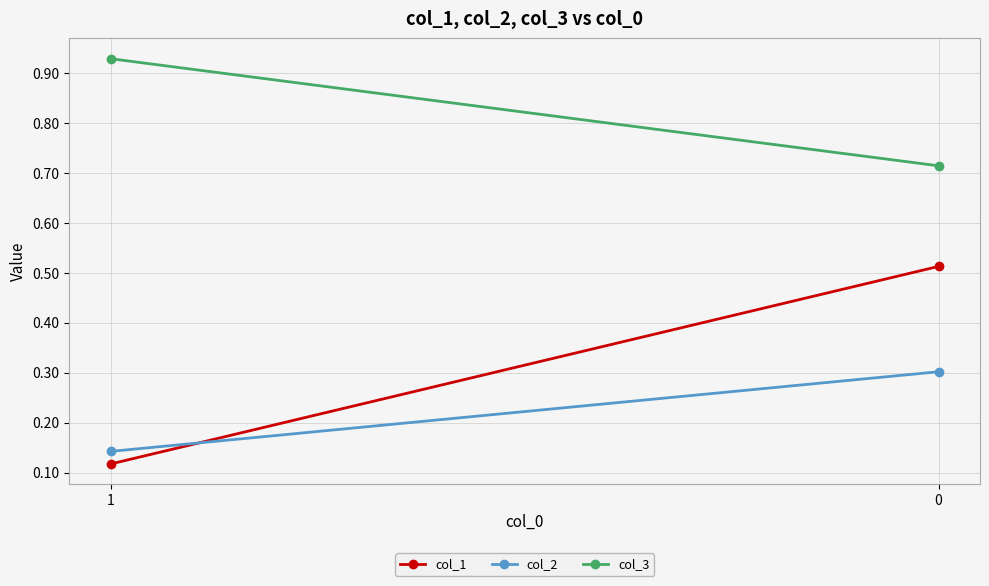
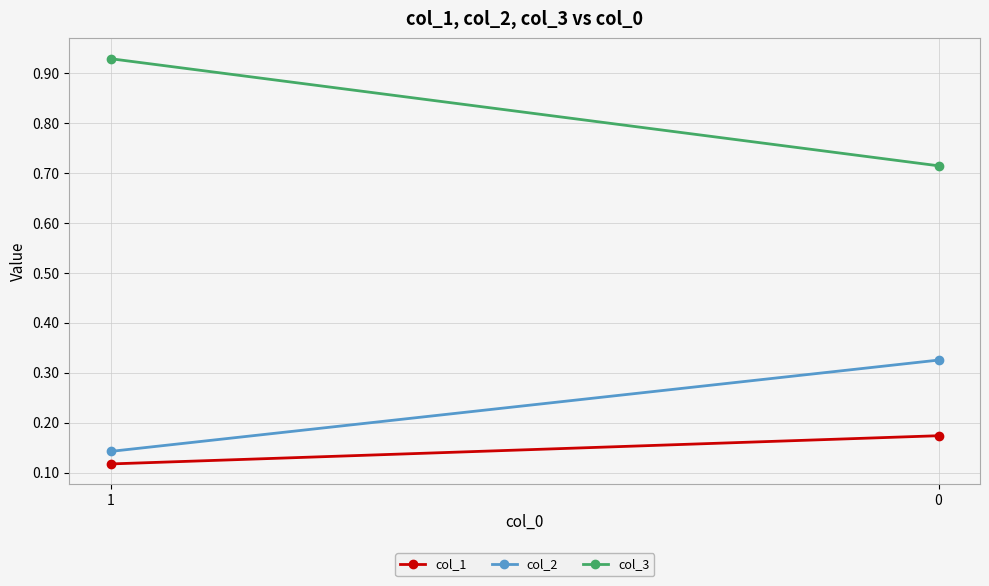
  {
    "col_1": {
      "1": 0.12,
-     "0": 0.51
+     "0": 0.17
    },
    "col_2": {
      "1": 0.14,
-     "0": 0.30
+     "0": 0.32
    },
    "col_3": {
      "1": 0.93,
      "0": 0.71
    }
  }
